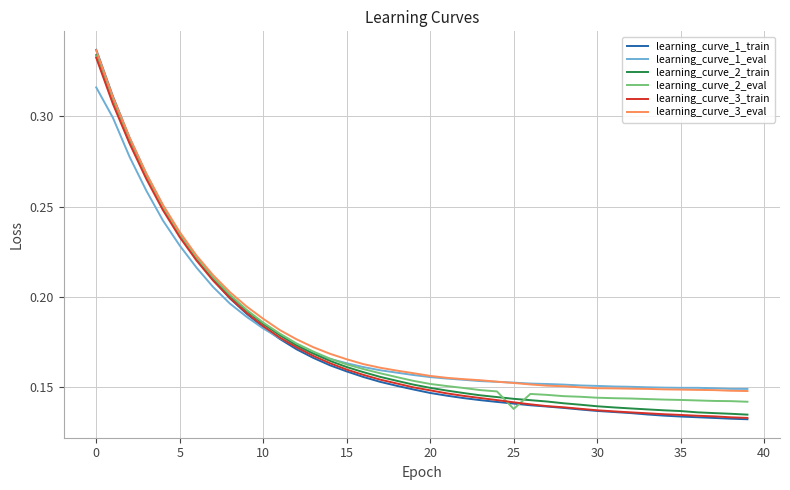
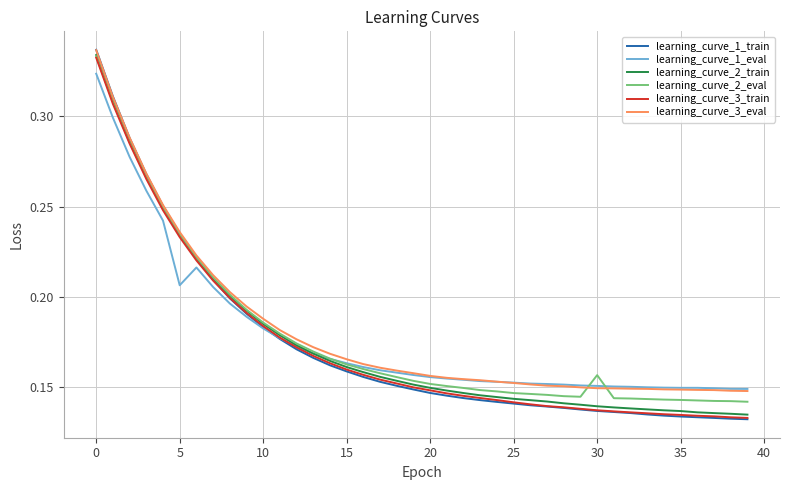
  {
    "learning_curve_1_train": {
      "20": 0.147
    },
    "learning_curve_1_eval": {
-     "0": 0.316,
-     "5": 0.228
+     "0": 0.323,
+     "5": 0.206
    },
    "learning_curve_2_train": {
      "25": 0.144,
      "30": 0.140,
      "35": 0.137
    },
    "learning_curve_2_eval": {
      "20": 0.152,
-     "25": 0.138,
-     "30": 0.144,
+     "25": 0.147,
+     "30": 0.157,
      "35": 0.143
    },
    "learning_curve_3_train": {
      "5": 0.233
    },
    "learning_curve_3_eval": {
      "10": 0.188,
      "15": 0.166
    }
  }
